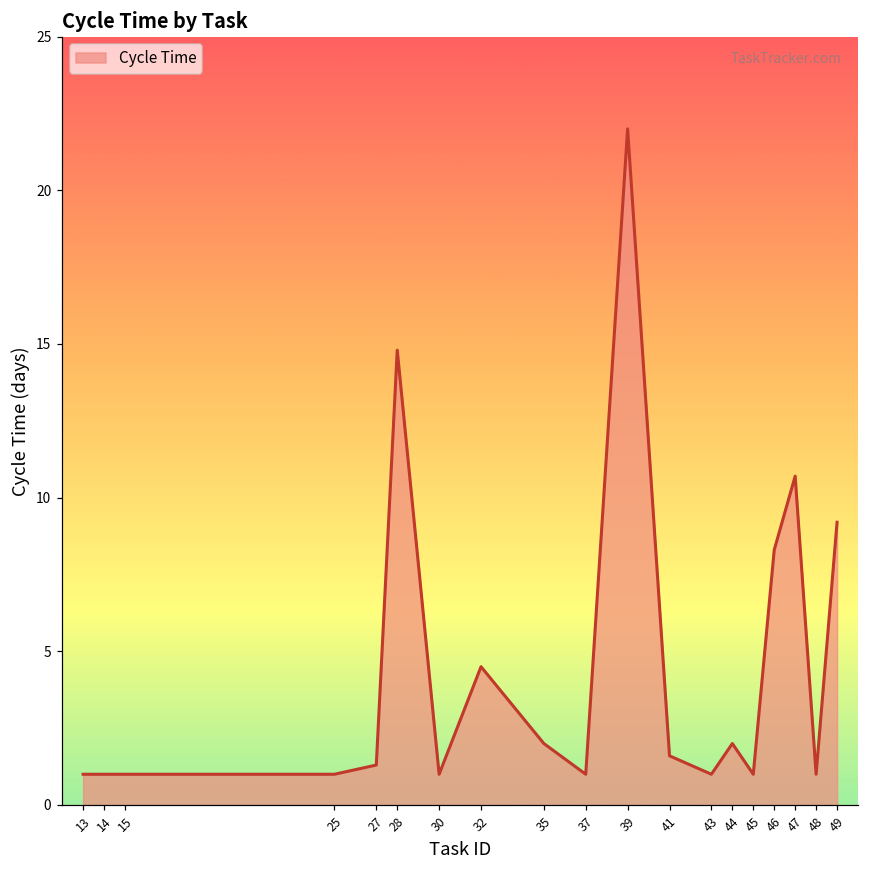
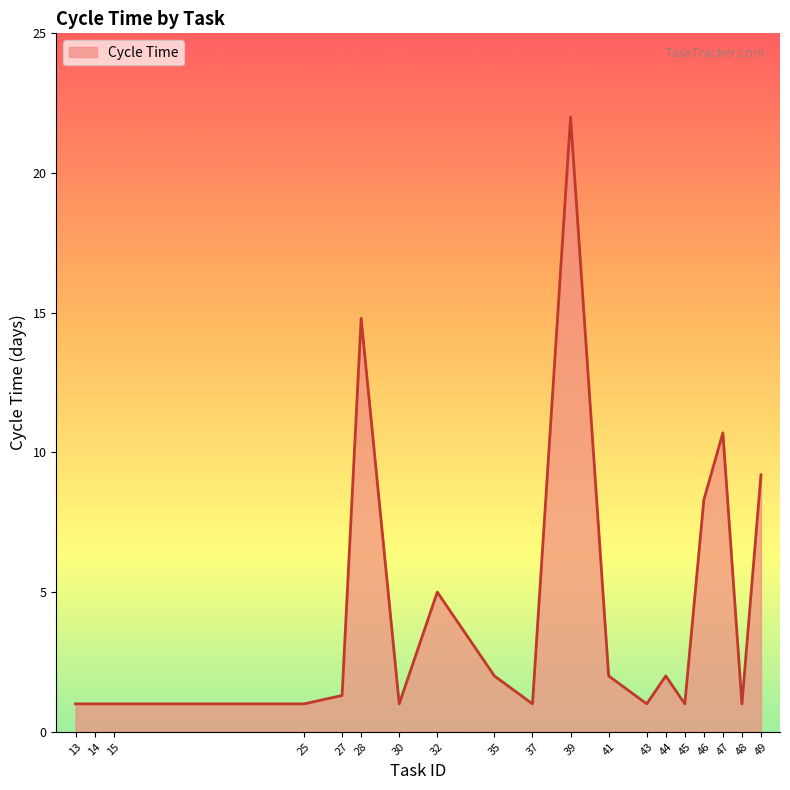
  {
    "13": 1.0,
    "14": 1.0,
    "15": 1.0,
    "25": 1.0,
    "27": 1.3,
    "28": 14.8,
    "30": 1.0,
-   "32": 4.5,
+   "32": 5.0,
    "35": 2.0,
    "37": 1.0,
    "39": 22.0,
-   "41": 1.6,
+   "41": 2.0,
    "43": 1.0,
    "44": 2.0,
    "45": 1.0,
    "46": 8.3,
    "47": 10.7,
    "48": 1.0,
    "49": 9.2
  }
